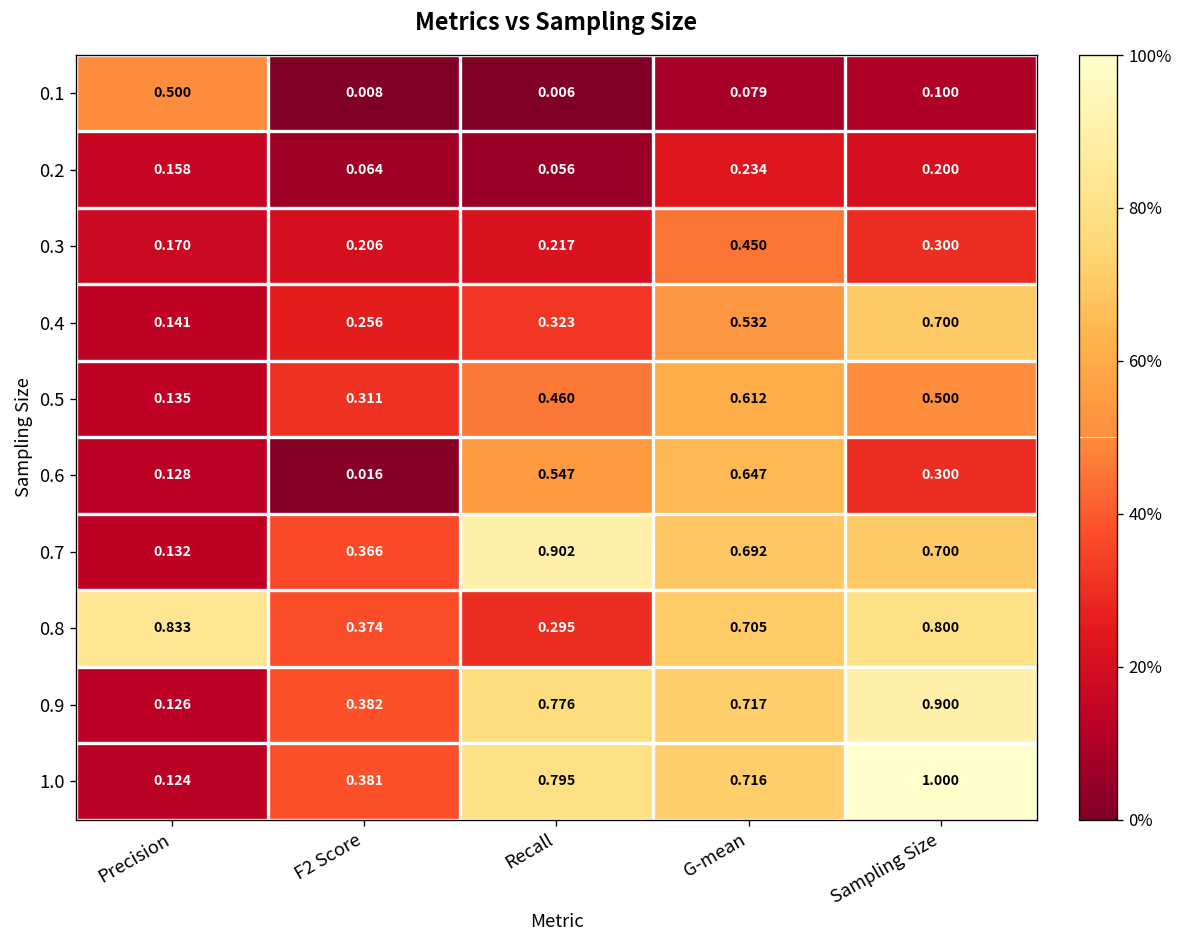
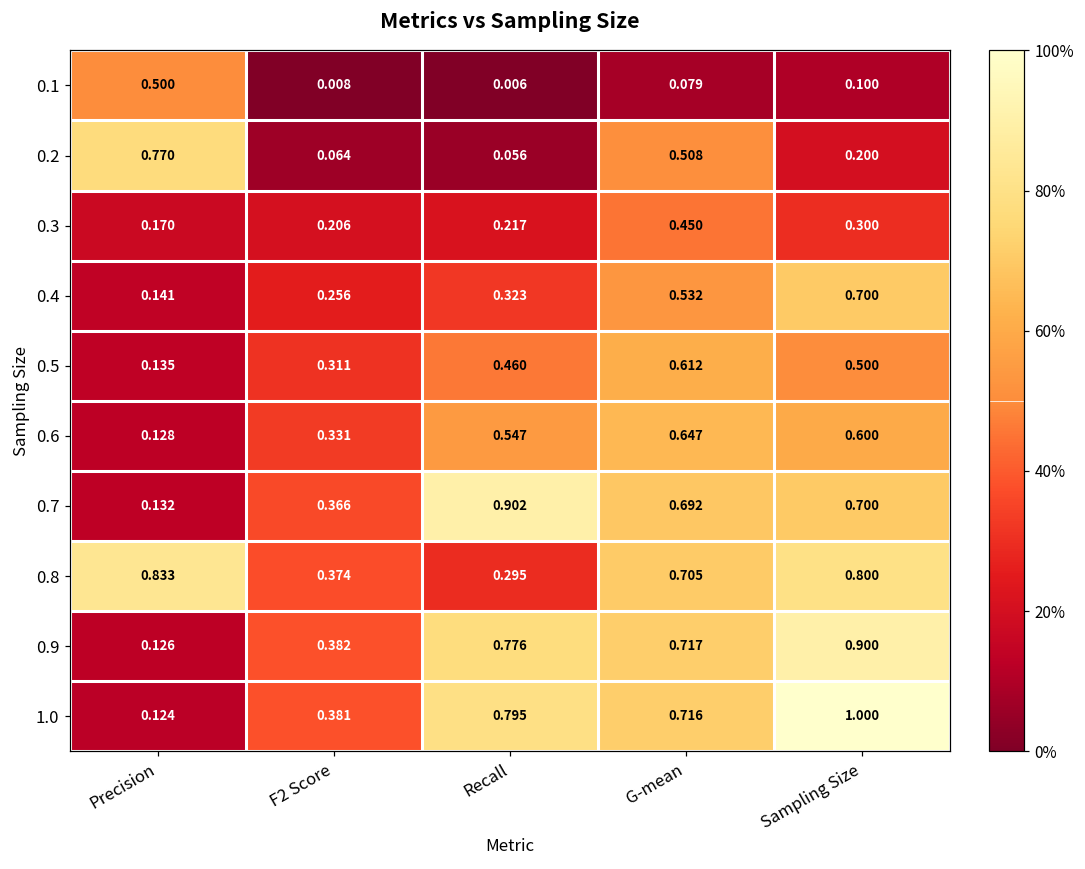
  {
    "0.1": {
      "Precision": 0.500,
      "F2 Score": 0.008,
      "Recall": 0.006,
      "G-mean": 0.079,
      "Sampling Size": 0.100
    },
    "0.2": {
-     "Precision": 0.158,
+     "Precision": 0.770,
      "F2 Score": 0.064,
      "Recall": 0.056,
-     "G-mean": 0.234,
+     "G-mean": 0.508,
      "Sampling Size": 0.200
    },
    "0.3": {
      "Precision": 0.170,
      "F2 Score": 0.206,
      "Recall": 0.217,
      "G-mean": 0.450,
      "Sampling Size": 0.300
    },
    "0.4": {
      "Precision": 0.141,
      "F2 Score": 0.256,
      "Recall": 0.323,
      "G-mean": 0.532,
      "Sampling Size": 0.700
    },
    "0.5": {
      "Precision": 0.135,
      "F2 Score": 0.311,
      "Recall": 0.460,
      "G-mean": 0.612,
      "Sampling Size": 0.500
    },
    "0.6": {
      "Precision": 0.128,
-     "F2 Score": 0.016,
+     "F2 Score": 0.331,
      "Recall": 0.547,
      "G-mean": 0.647,
-     "Sampling Size": 0.300
+     "Sampling Size": 0.600
    },
    "0.7": {
      "Precision": 0.132,
      "F2 Score": 0.366,
      "Recall": 0.902,
      "G-mean": 0.692,
      "Sampling Size": 0.700
    },
    "0.8": {
      "Precision": 0.833,
      "F2 Score": 0.374,
      "Recall": 0.295,
      "G-mean": 0.705,
      "Sampling Size": 0.800
    },
    "0.9": {
      "Precision": 0.126,
      "F2 Score": 0.382,
      "Recall": 0.776,
      "G-mean": 0.717,
      "Sampling Size": 0.900
    },
    "1.0": {
      "Precision": 0.124,
      "F2 Score": 0.381,
      "Recall": 0.795,
      "G-mean": 0.716,
      "Sampling Size": 1.000
    }
  }
